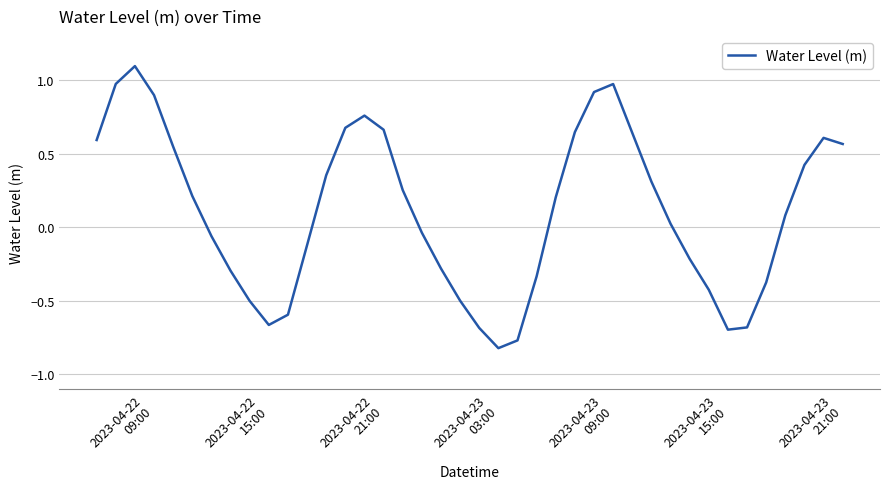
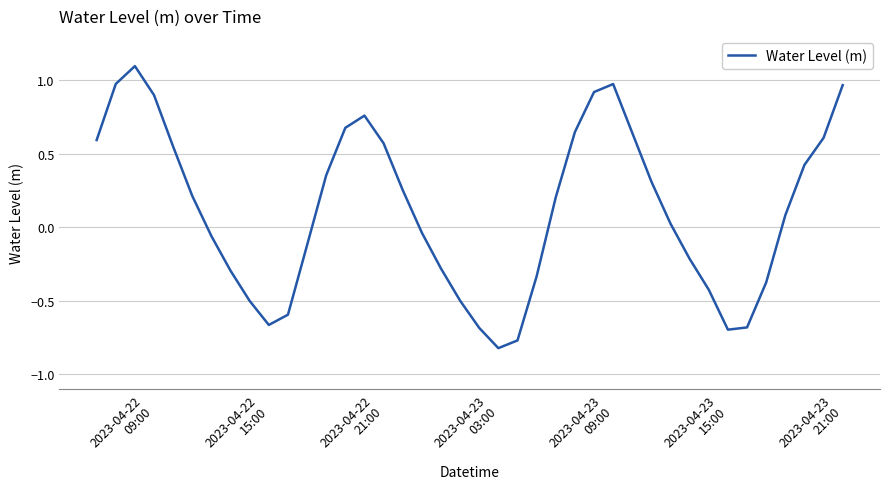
  {
    "2023-04-22 09:00": 0.90,
    "2023-04-22 15:00": -0.66,
-   "2023-04-22 21:00": 0.66,
+   "2023-04-22 21:00": 0.57,
    "2023-04-23 03:00": -0.82,
    "2023-04-23 09:00": 0.97,
    "2023-04-23 15:00": -0.70,
-   "2023-04-23 21:00": 0.57
+   "2023-04-23 21:00": 0.97
  }
